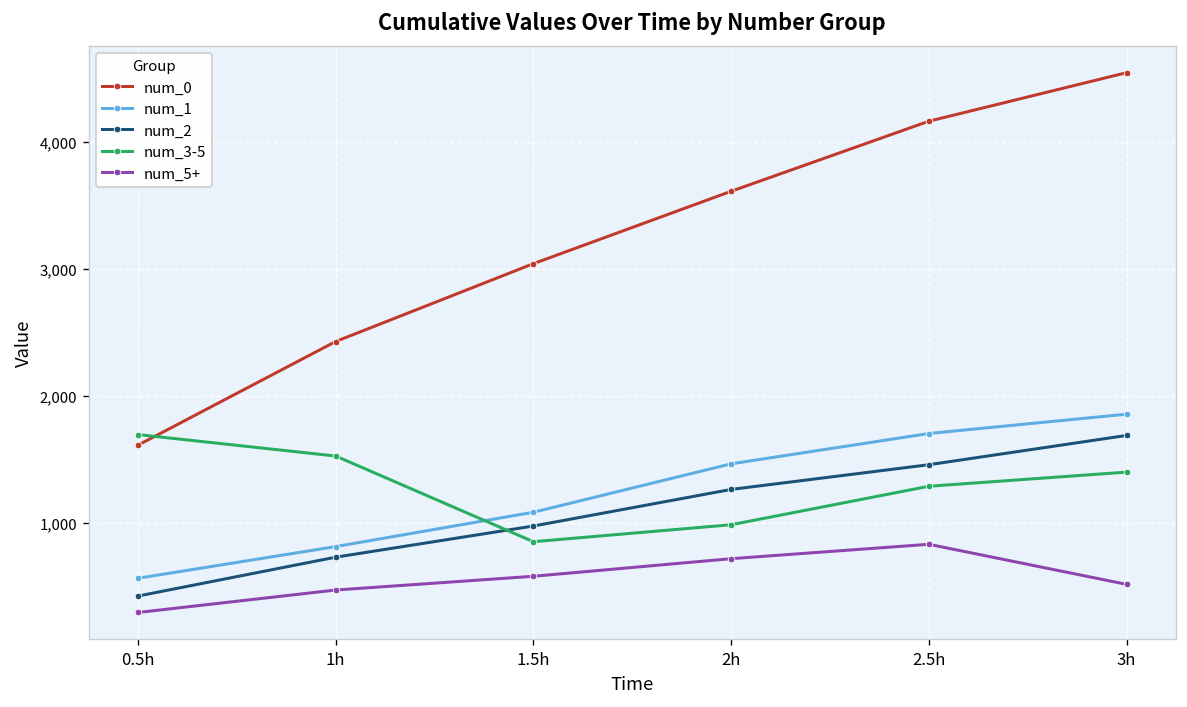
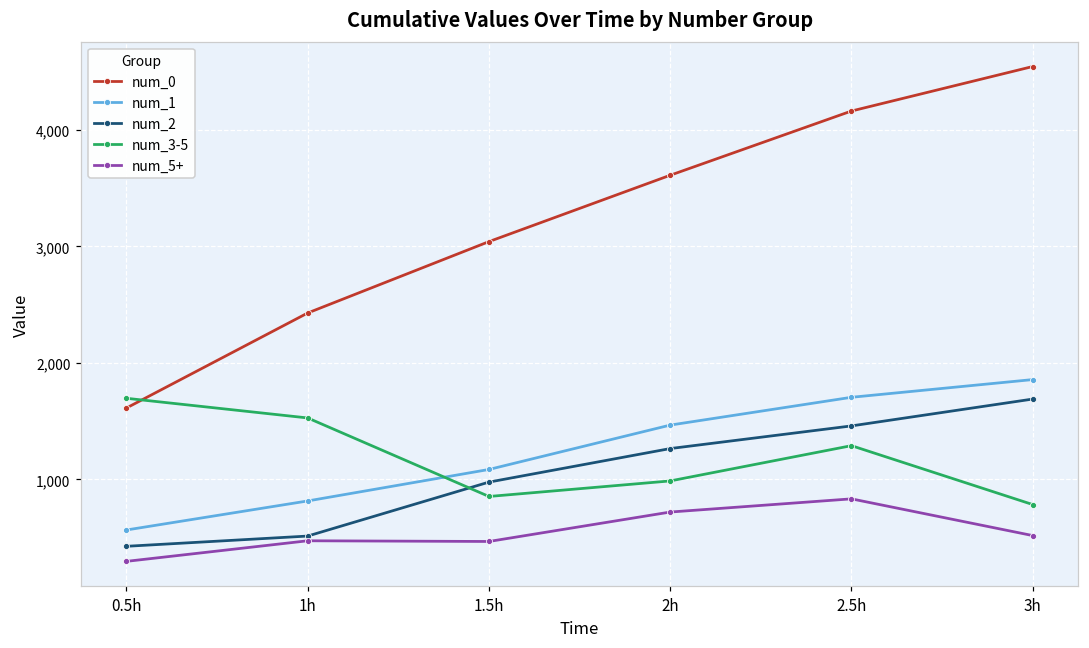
  {
    "num_0": {
      "0.5h": "1,610",
      "1h": "2,430",
      "1.5h": "3,040",
      "2h": "3,610",
      "2.5h": "4,160",
      "3h": "4,540"
    },
    "num_1": {
      "0.5h": "570",
      "1h": "820",
      "1.5h": "1,090",
      "2h": "1,470",
      "2.5h": "1,710",
      "3h": "1,860"
    },
    "num_2": {
      "0.5h": "430",
-     "1h": "730",
+     "1h": "510",
      "1.5h": "980",
      "2h": "1,270",
      "2.5h": "1,460",
      "3h": "1,690"
    },
    "num_3-5": {
      "0.5h": "1,700",
      "1h": "1,530",
      "1.5h": "850",
      "2h": "990",
      "2.5h": "1,290",
-     "3h": "1,400"
+     "3h": "780"
    },
    "num_5+": {
      "0.5h": "300",
      "1h": "470",
-     "1.5h": "580",
+     "1.5h": "470",
      "2h": "720",
      "2.5h": "830",
      "3h": "520"
    }
  }
